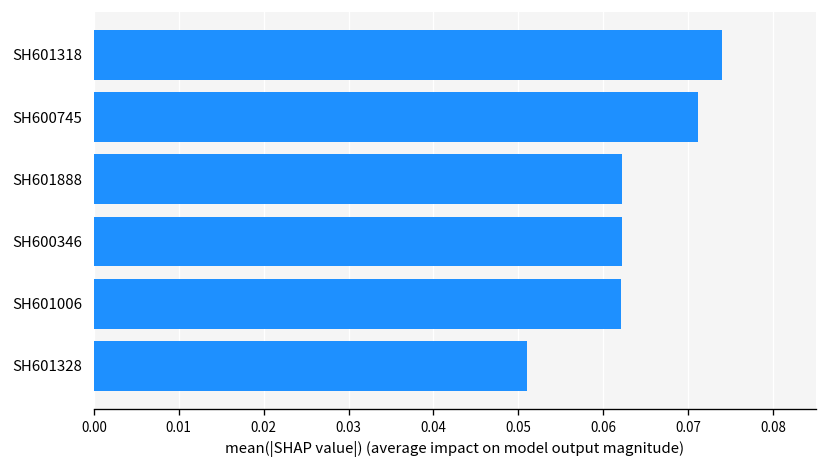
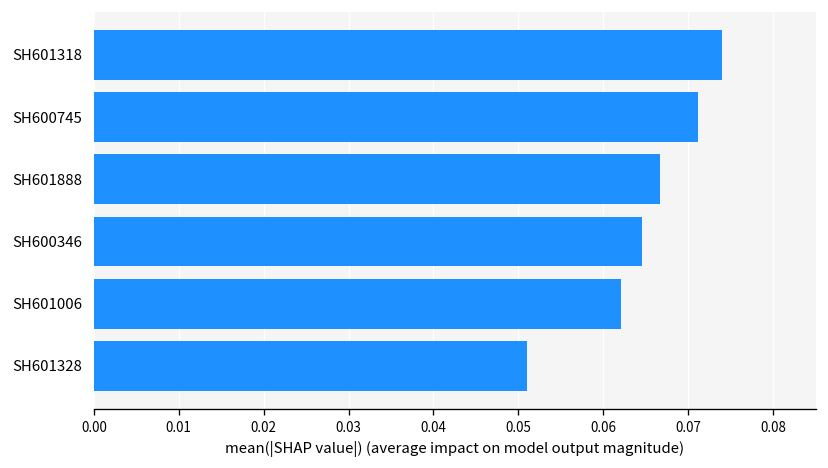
  {
    "SH601318": 0.074,
    "SH600745": 0.071,
-   "SH601888": 0.062,
-   "SH600346": 0.062,
+   "SH601888": 0.067,
+   "SH600346": 0.065,
    "SH601006": 0.062,
    "SH601328": 0.051
  }
